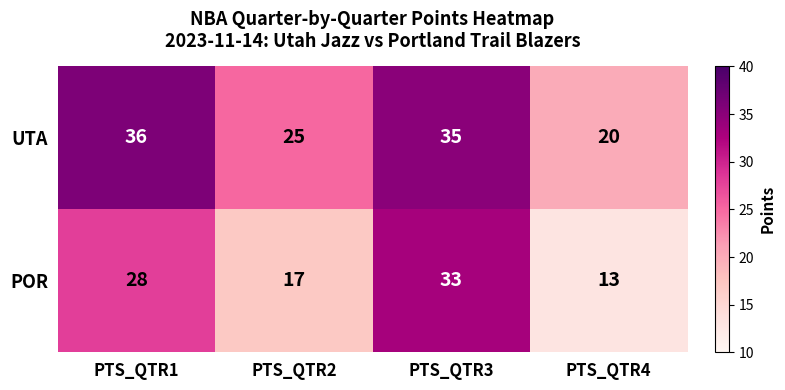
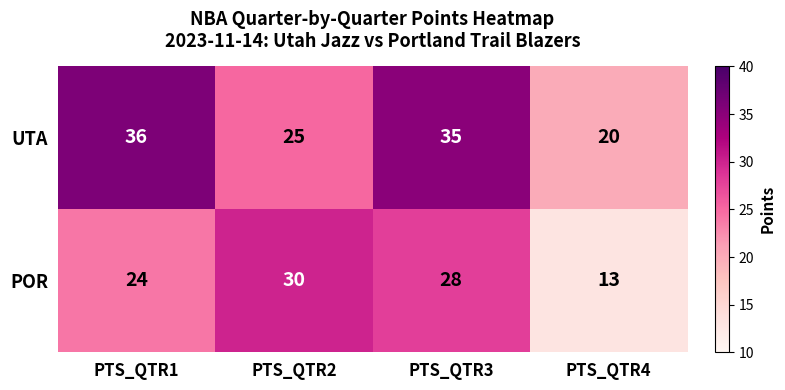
  {
    "UTA": {
      "PTS_QTR1": 36,
      "PTS_QTR2": 25,
      "PTS_QTR3": 35,
      "PTS_QTR4": 20
    },
    "POR": {
-     "PTS_QTR1": 28,
-     "PTS_QTR2": 17,
-     "PTS_QTR3": 33,
+     "PTS_QTR1": 24,
+     "PTS_QTR2": 30,
+     "PTS_QTR3": 28,
      "PTS_QTR4": 13
    }
  }
